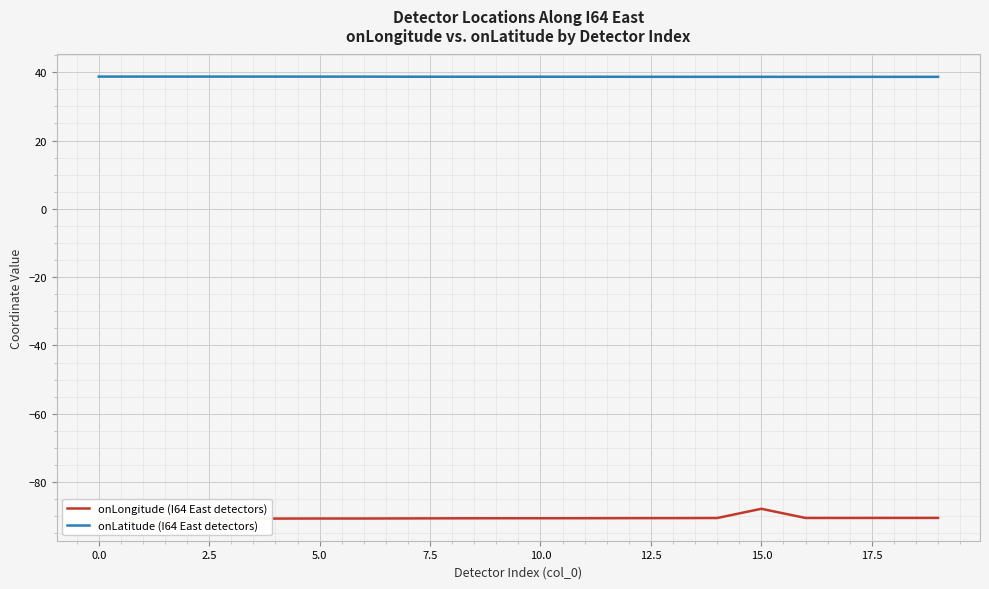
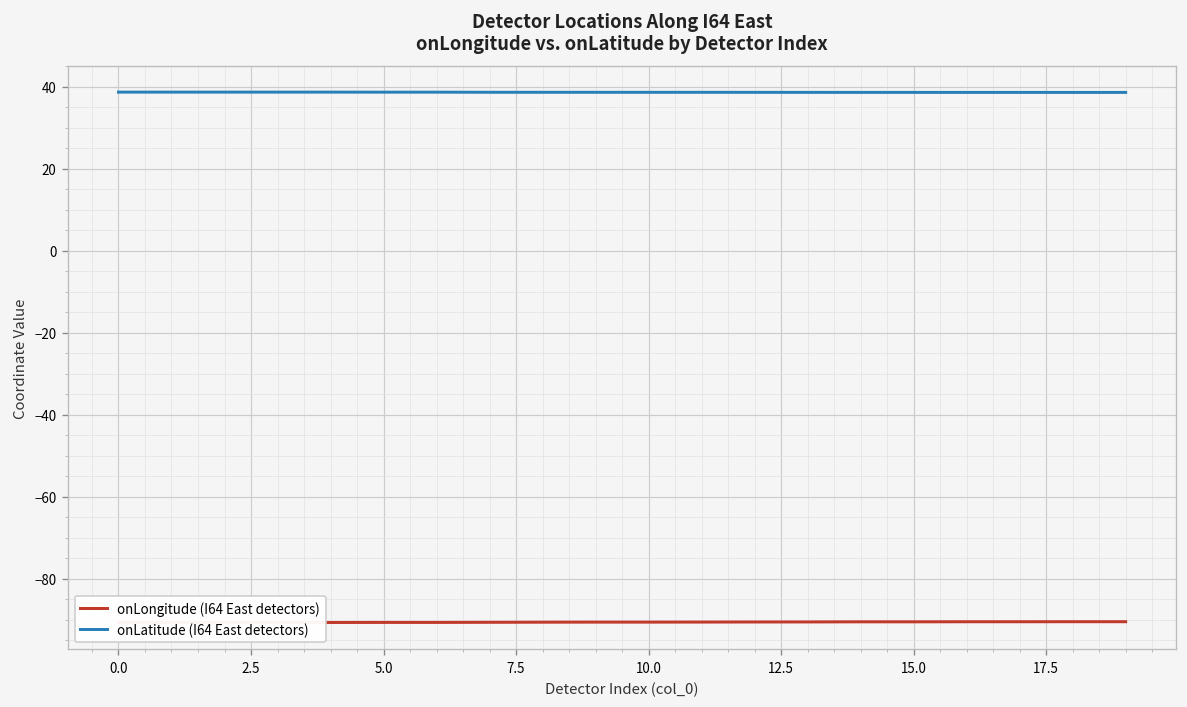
  {
    "onLongitude (I64 East detectors)": {
      "5.0": -91,
      "10.0": -91,
-     "15.0": -88
+     "15.0": -91
    },
    "onLatitude (I64 East detectors)": {
      "0.0": 39,
      "5.0": 39,
      "10.0": 39,
      "15.0": 39
    }
  }
